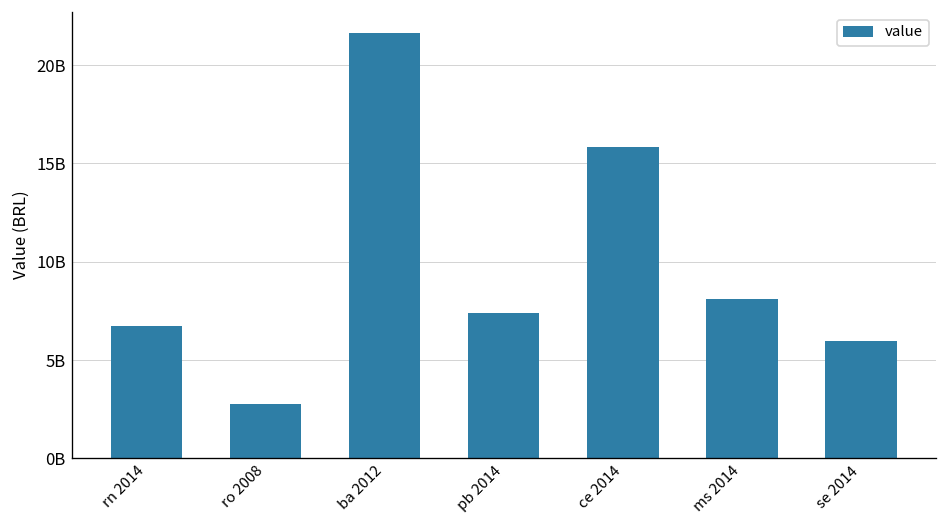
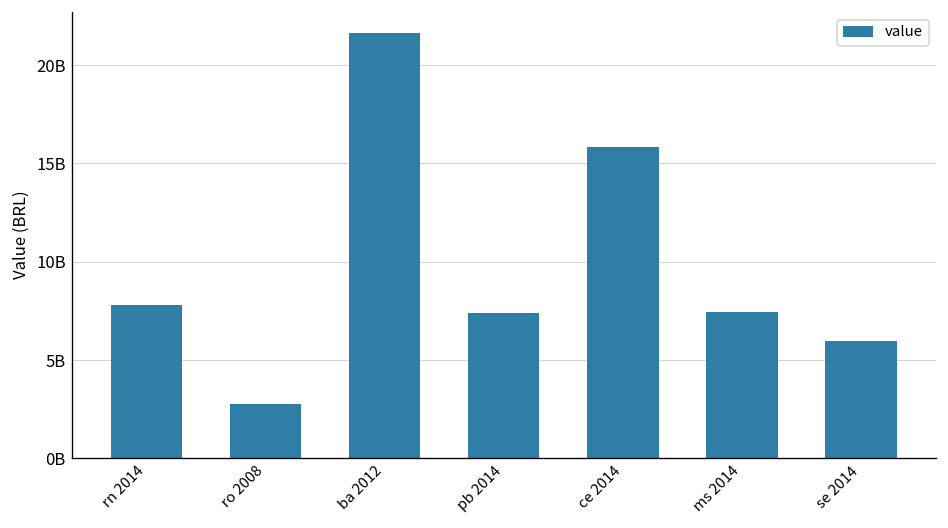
  {
-   "rn 2014": 6700000000,
+   "rn 2014": 7800000000,
    "ro 2008": 2800000000,
    "ba 2012": 21600000000,
    "pb 2014": 7400000000,
    "ce 2014": 15900000000,
-   "ms 2014": 8100000000,
+   "ms 2014": 7400000000,
    "se 2014": 6000000000
  }
